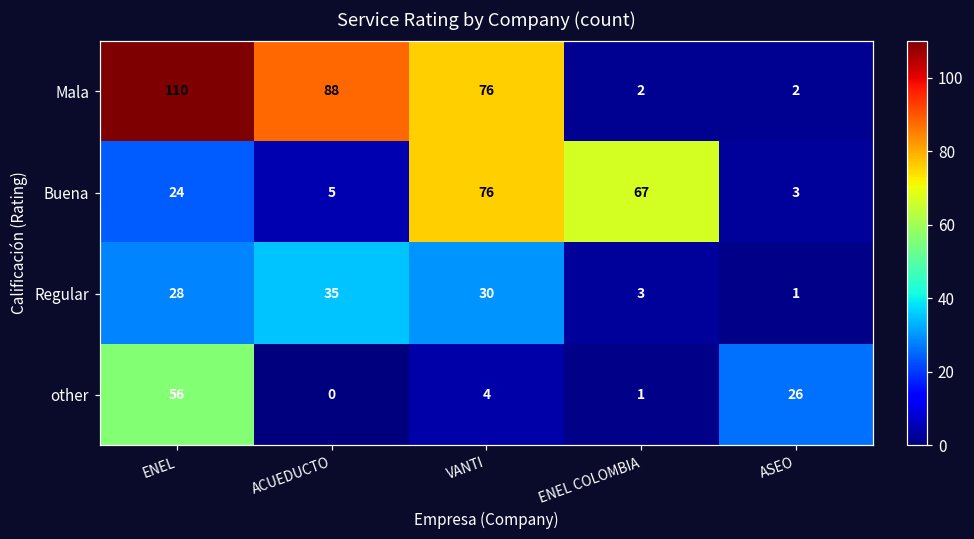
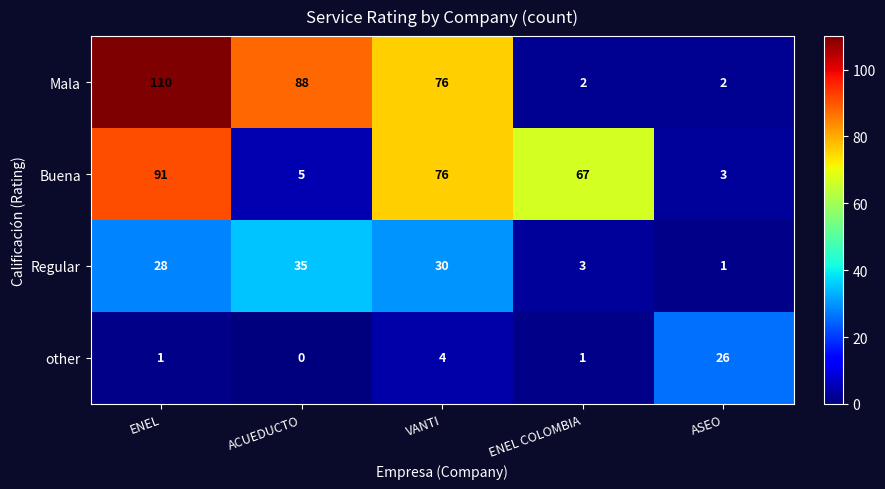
  {
    "Mala": {
      "ENEL": 110,
      "ACUEDUCTO": 88,
      "VANTI": 76,
      "ENEL COLOMBIA": 2,
      "ASEO": 2
    },
    "Buena": {
-     "ENEL": 24,
+     "ENEL": 91,
      "ACUEDUCTO": 5,
      "VANTI": 76,
      "ENEL COLOMBIA": 67,
      "ASEO": 3
    },
    "Regular": {
      "ENEL": 28,
      "ACUEDUCTO": 35,
      "VANTI": 30,
      "ENEL COLOMBIA": 3,
      "ASEO": 1
    },
    "other": {
-     "ENEL": 56,
+     "ENEL": 1,
      "ACUEDUCTO": 0,
      "VANTI": 4,
      "ENEL COLOMBIA": 1,
      "ASEO": 26
    }
  }
